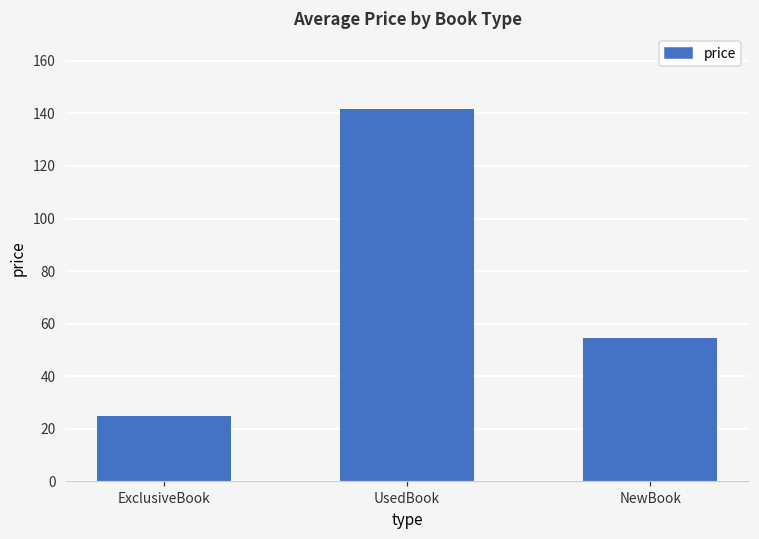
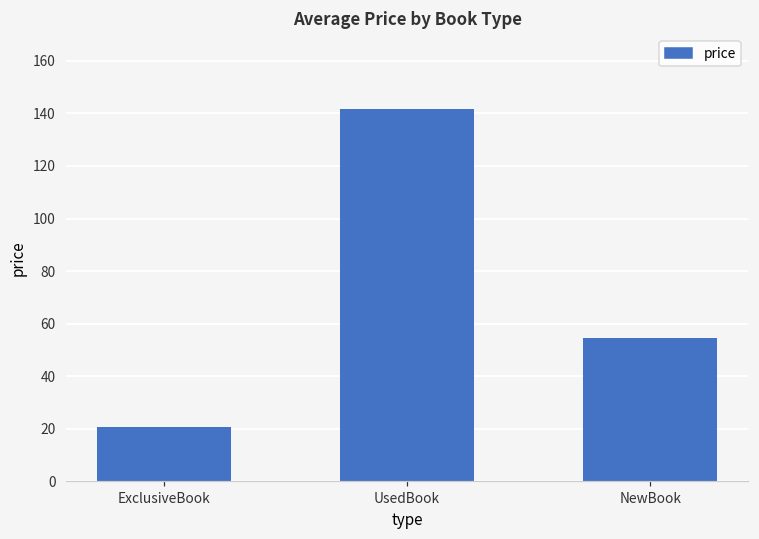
  {
-   "ExclusiveBook": 25,
+   "ExclusiveBook": 21,
    "UsedBook": 142,
    "NewBook": 55
  }
